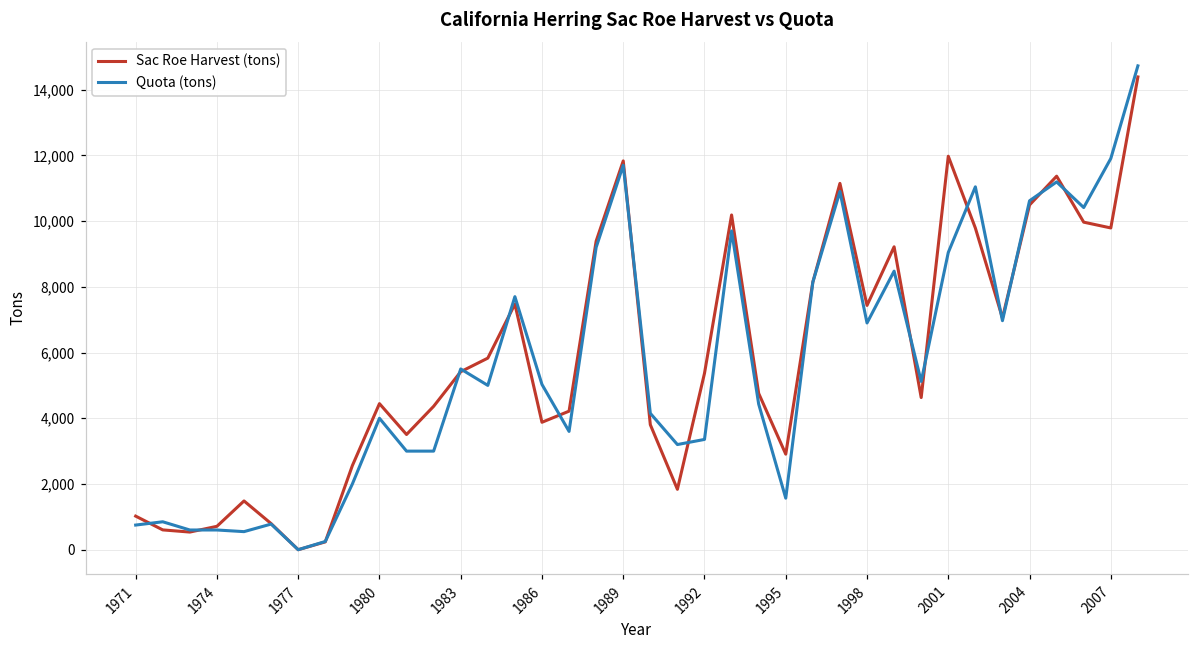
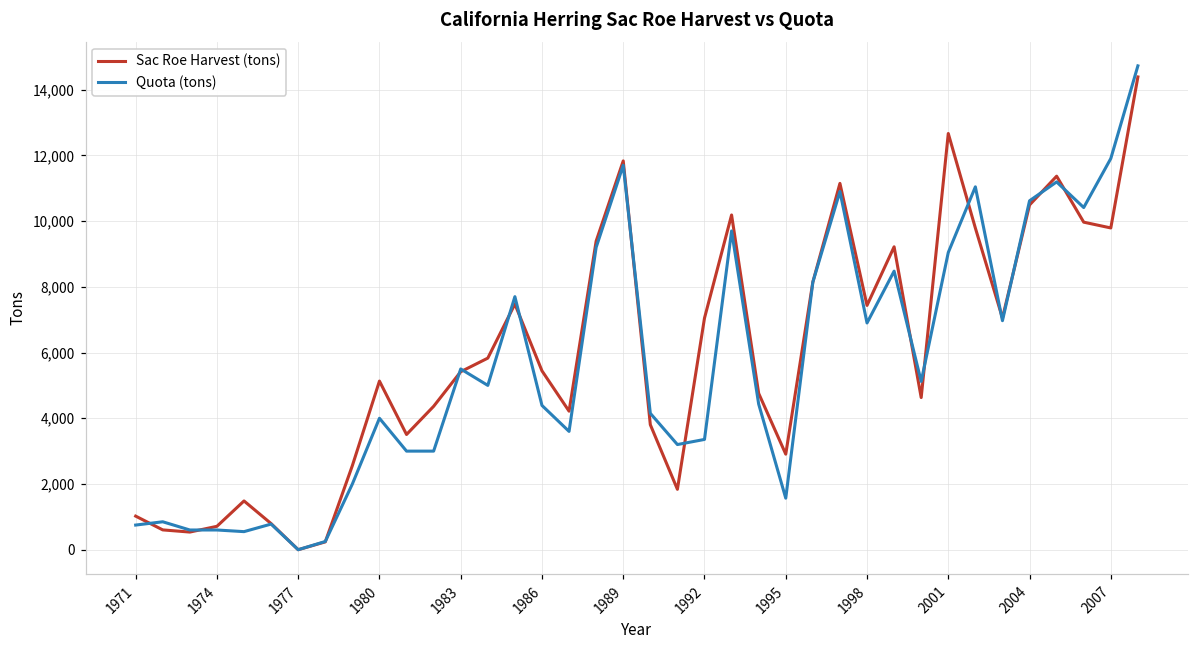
  {
    "Sac Roe Harvest (tons)": {
      "1971": "1,000",
      "1974": "700",
-     "1980": "4,400",
-     "1986": "3,900",
+     "1980": "5,100",
+     "1986": "5,400",
      "1989": "11,800",
-     "1992": "5,400",
+     "1992": "7,000",
      "1995": "2,900",
      "1998": "7,400",
-     "2001": "12,000",
+     "2001": "12,700",
      "2004": "10,500",
      "2007": "9,800"
    },
    "Quota (tons)": {
      "1971": "800",
      "1974": "600",
      "1980": "4,000",
-     "1986": "5,000",
+     "1986": "4,400",
      "1989": "11,700",
      "1992": "3,400",
      "1995": "1,600",
      "1998": "6,900",
      "2001": "9,000",
      "2004": "10,600",
      "2007": "11,900"
    }
  }
